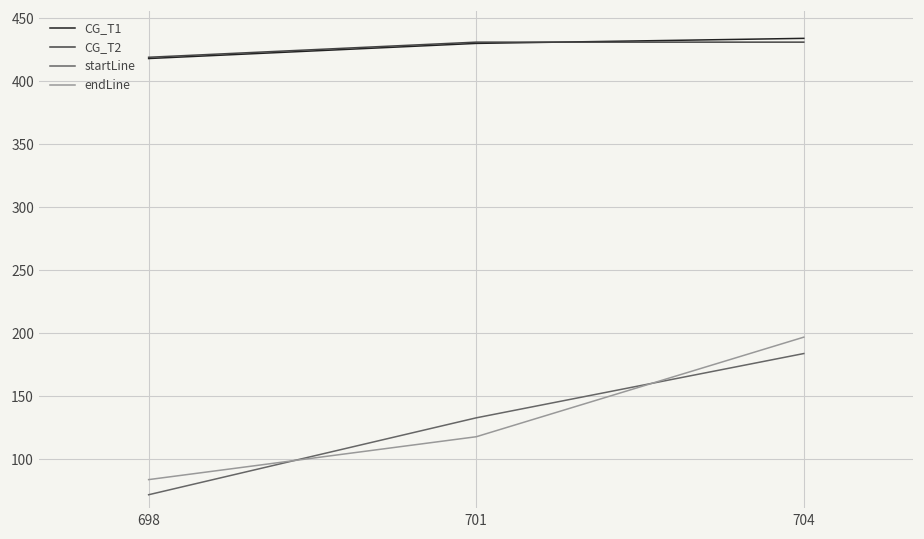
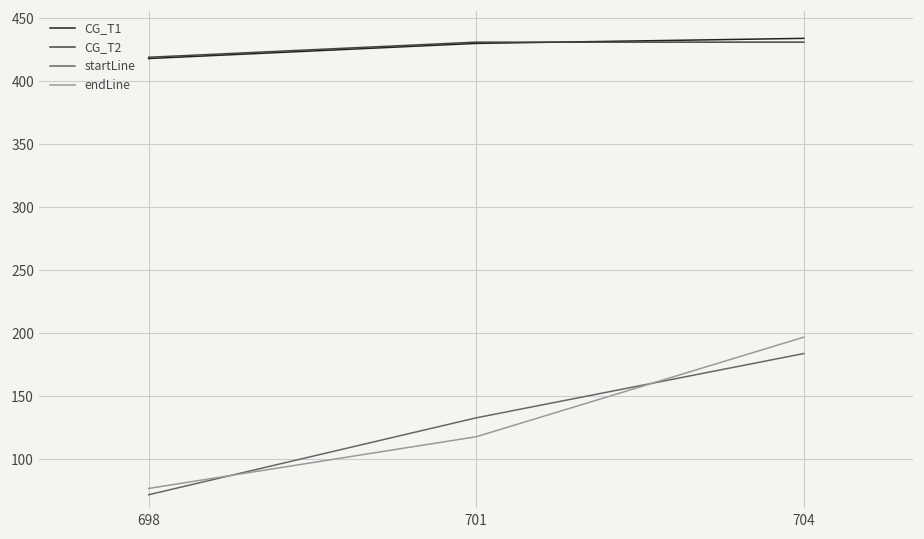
  {
    "endLine": {
-     "698": 84,
+     "698": 77,
      "701": 118,
      "704": 197
    }
  }
